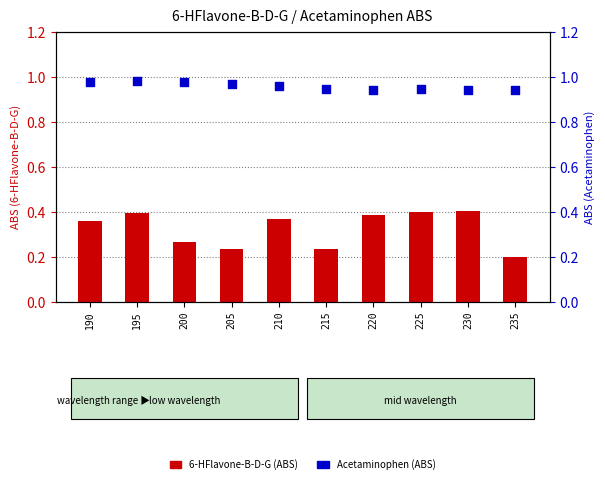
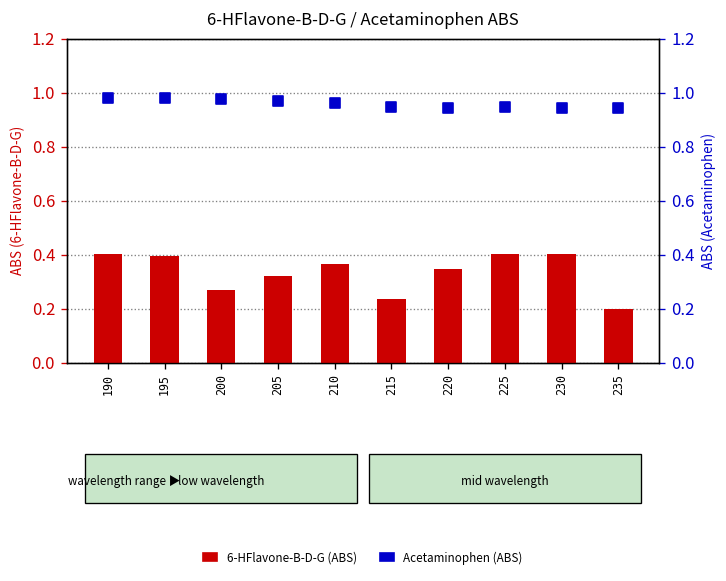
  {
    "6-HFlavone-B-D-G (ABS)": {
-     "190": 0.36,
+     "190": 0.40,
      "195": 0.40,
      "200": 0.27,
-     "205": 0.23,
+     "205": 0.32,
      "210": 0.37,
      "215": 0.23,
-     "220": 0.39,
+     "220": 0.35,
      "225": 0.40,
      "230": 0.40,
      "235": 0.20
    }
  }
